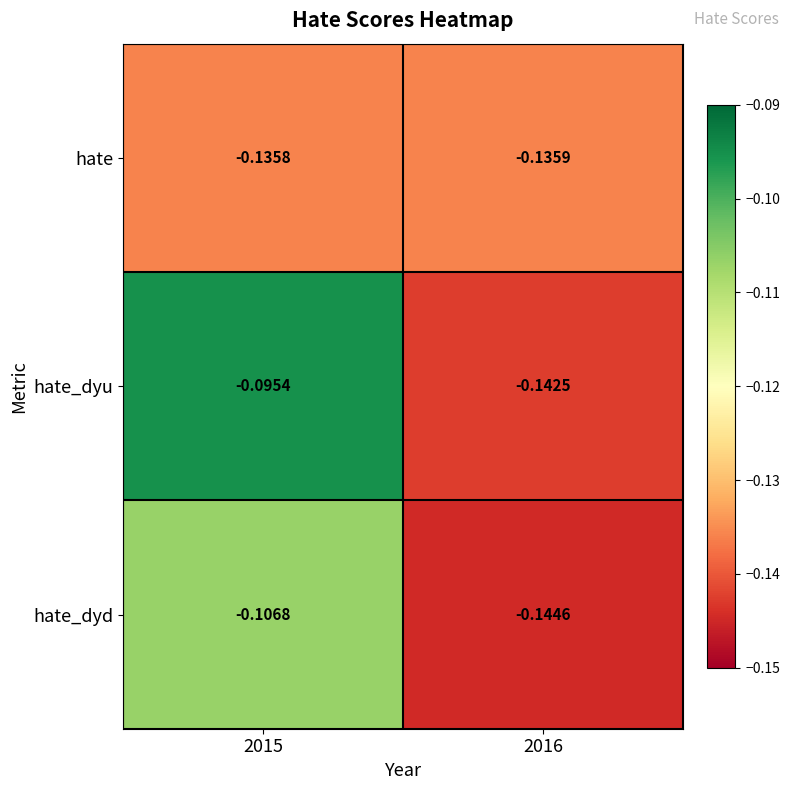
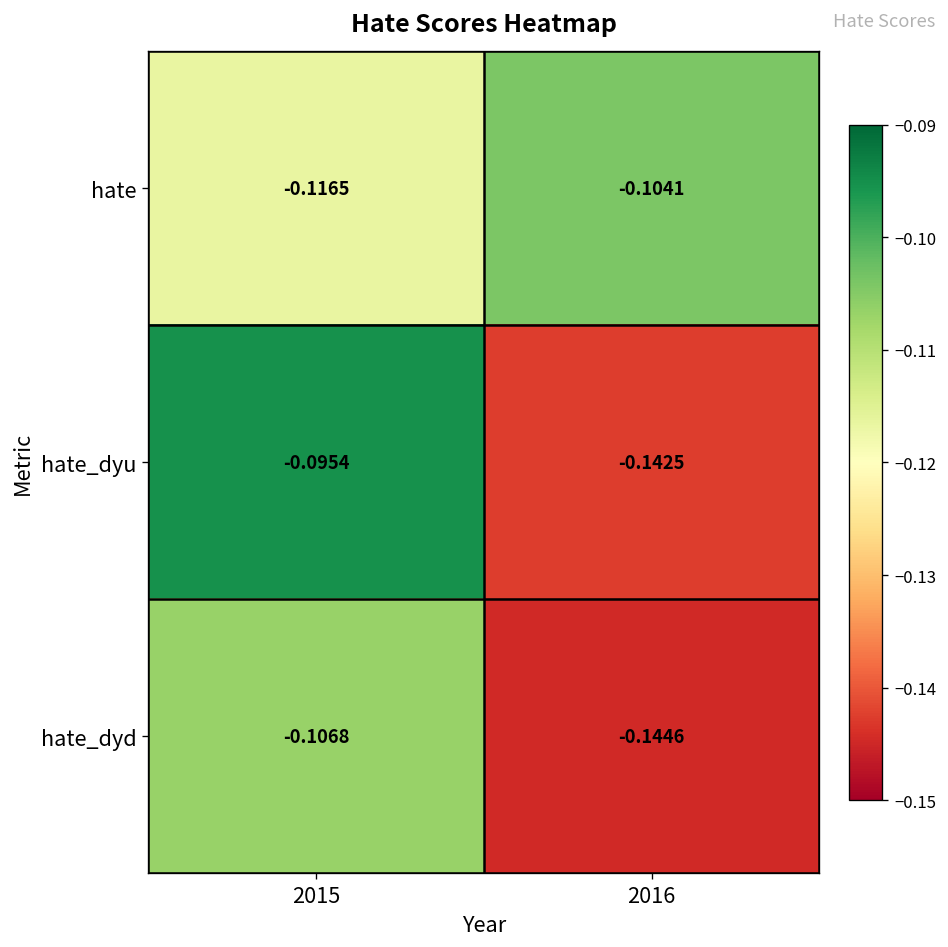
  {
    "hate": {
-     "2015": -0.1358,
-     "2016": -0.1359
+     "2015": -0.1165,
+     "2016": -0.1041
    },
    "hate_dyu": {
      "2015": -0.0954,
      "2016": -0.1425
    },
    "hate_dyd": {
      "2015": -0.1068,
      "2016": -0.1446
    }
  }
